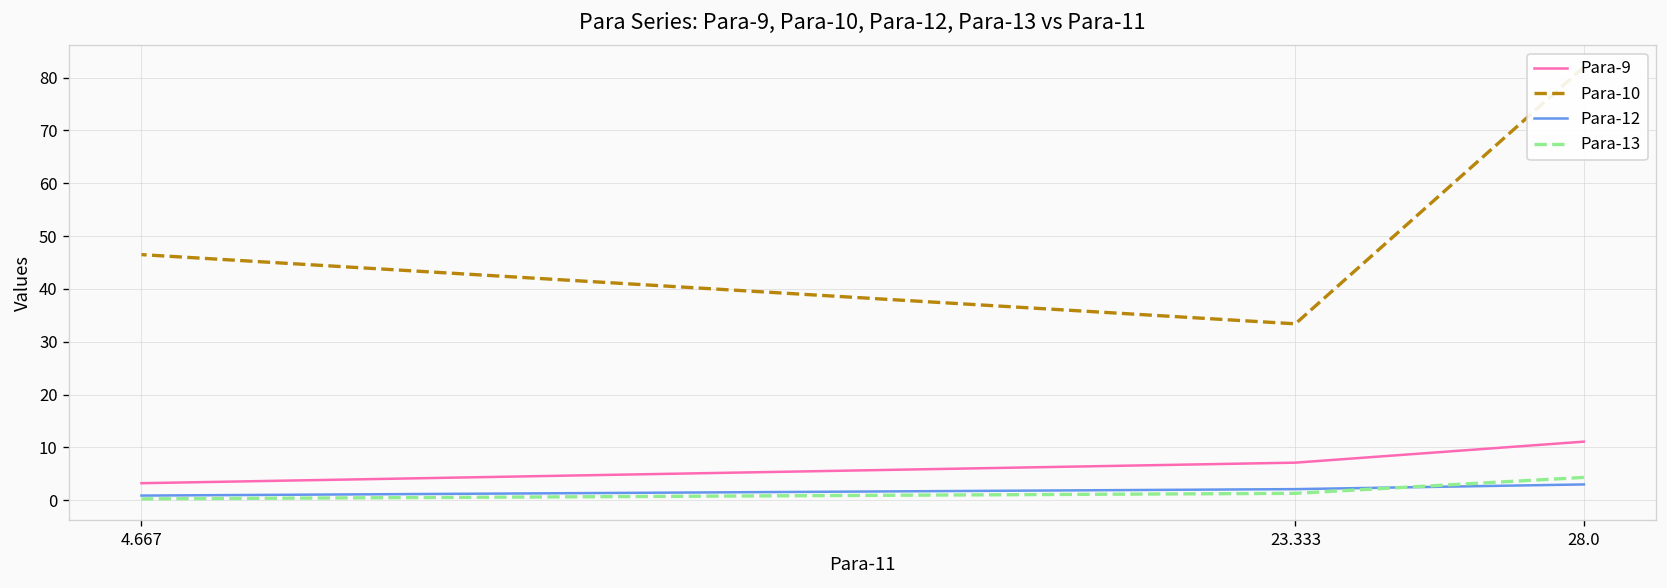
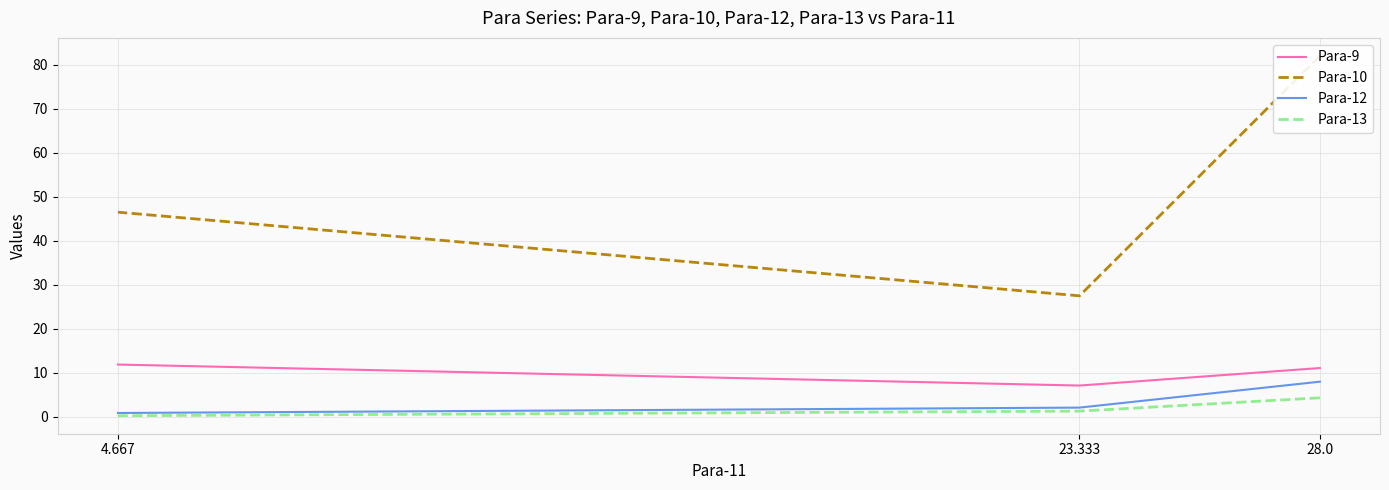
  {
    "Para-9": {
-     "4.667": 3,
+     "4.667": 12,
      "23.333": 7,
      "28.0": 11
    },
    "Para-10": {
      "4.667": 47,
-     "23.333": 33
+     "23.333": 28
    },
    "Para-12": {
      "4.667": 1,
      "23.333": 2,
-     "28.0": 3
+     "28.0": 8
    },
    "Para-13": {
      "4.667": 0,
      "23.333": 1,
      "28.0": 4
    }
  }
